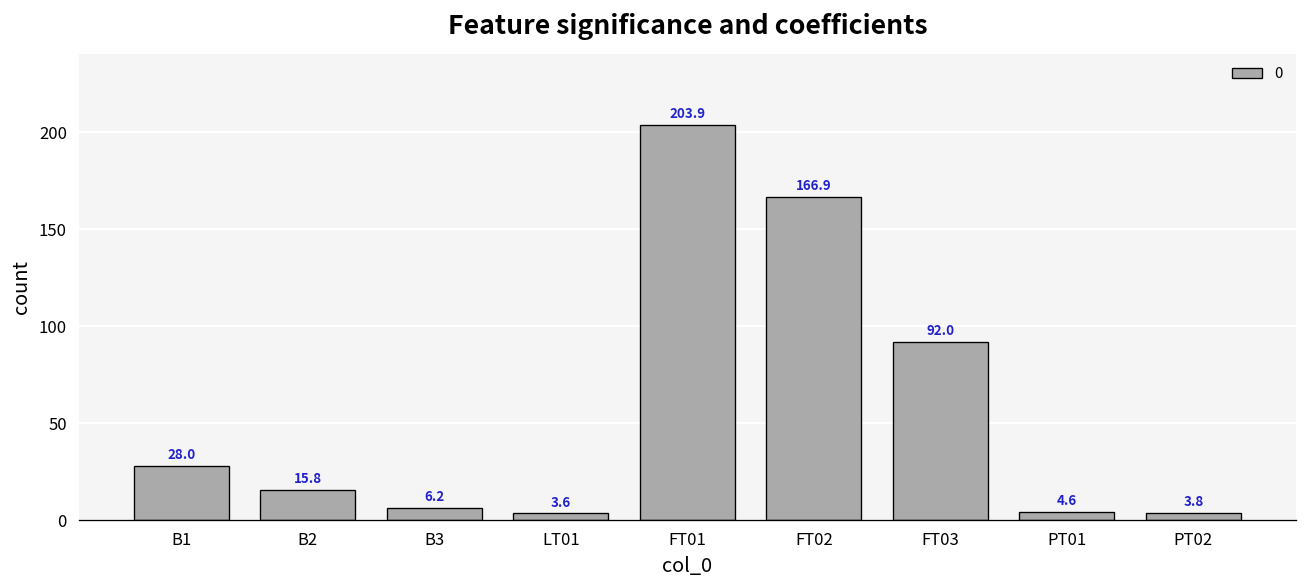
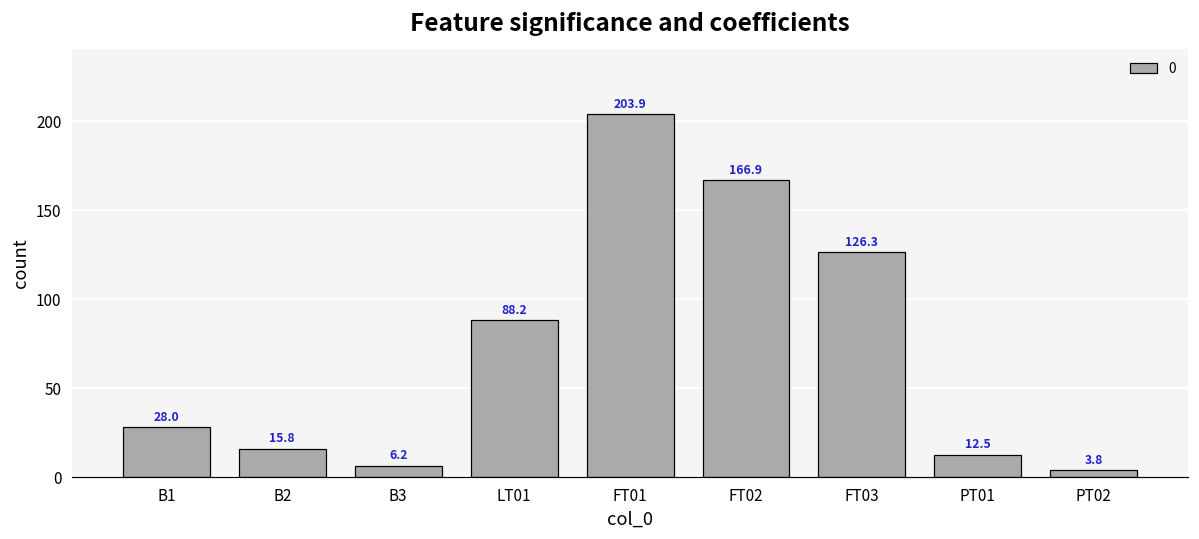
  {
    "B1": 28.0,
    "B2": 15.8,
    "B3": 6.2,
-   "LT01": 3.6,
+   "LT01": 88.2,
    "FT01": 203.9,
    "FT02": 166.9,
-   "FT03": 92.0,
-   "PT01": 4.6,
+   "FT03": 126.3,
+   "PT01": 12.5,
    "PT02": 3.8
  }
